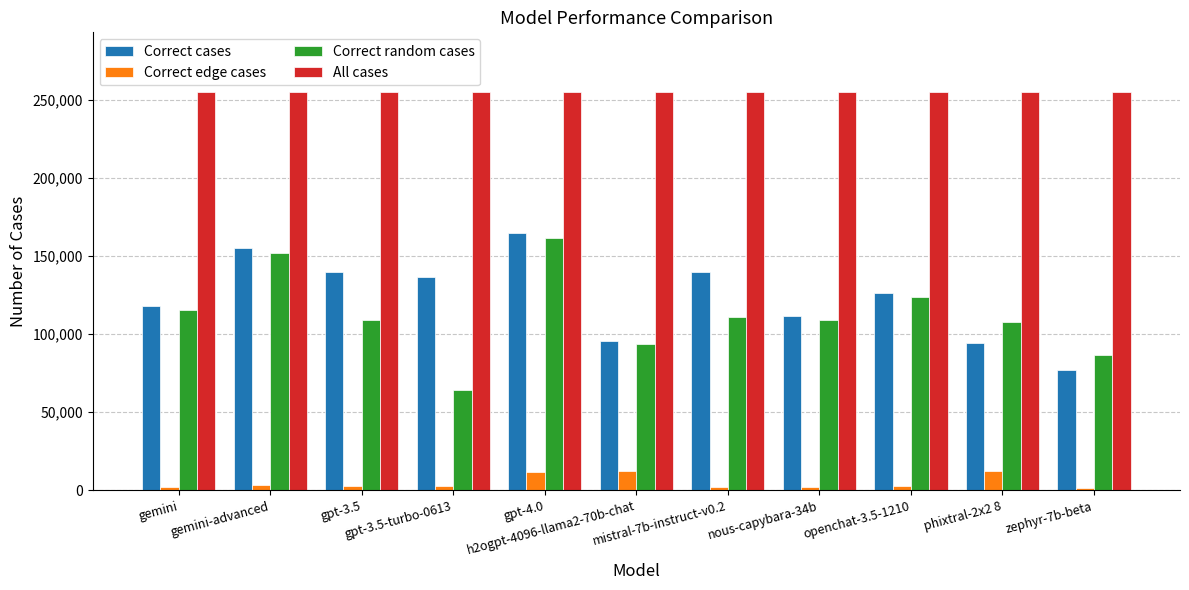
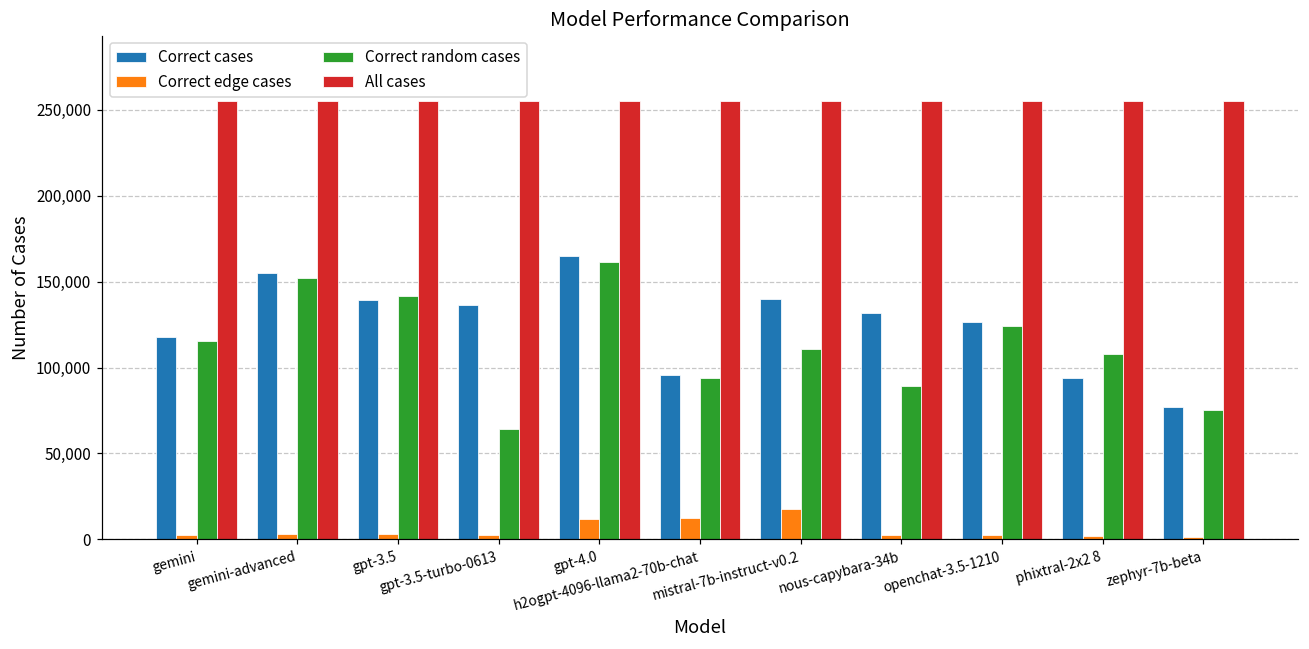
  {
    "Correct cases": {
      "gemini": "118,000",
      "gemini-advanced": "155,000",
      "gpt-3.5": "140,000",
      "gpt-3.5-turbo-0613": "136,000",
      "gpt-4.0": "165,000",
      "h2ogpt-4096-llama2-70b-chat": "96,000",
      "mistral-7b-instruct-v0.2": "140,000",
-     "nous-capybara-34b": "112,000",
+     "nous-capybara-34b": "132,000",
      "openchat-3.5-1210": "127,000",
      "phixtral-2x2 8": "94,000",
      "zephyr-7b-beta": "77,000"
    },
    "Correct edge cases": {
      "gemini": "2,000",
      "gemini-advanced": "3,000",
      "gpt-3.5": "3,000",
      "gpt-3.5-turbo-0613": "3,000",
      "gpt-4.0": "12,000",
      "h2ogpt-4096-llama2-70b-chat": "12,000",
-     "mistral-7b-instruct-v0.2": "2,000",
+     "mistral-7b-instruct-v0.2": "17,000",
      "nous-capybara-34b": "2,000",
      "openchat-3.5-1210": "3,000",
-     "phixtral-2x2 8": "12,000"
+     "phixtral-2x2 8": "2,000"
    },
    "Correct random cases": {
      "gemini": "116,000",
      "gemini-advanced": "152,000",
-     "gpt-3.5": "109,000",
+     "gpt-3.5": "142,000",
      "gpt-3.5-turbo-0613": "64,000",
      "gpt-4.0": "162,000",
      "h2ogpt-4096-llama2-70b-chat": "94,000",
      "mistral-7b-instruct-v0.2": "111,000",
-     "nous-capybara-34b": "109,000",
+     "nous-capybara-34b": "90,000",
      "openchat-3.5-1210": "124,000",
      "phixtral-2x2 8": "108,000",
-     "zephyr-7b-beta": "87,000"
+     "zephyr-7b-beta": "75,000"
    },
    "All cases": {
      "gemini": "255,000",
      "gemini-advanced": "255,000",
      "gpt-3.5": "255,000",
      "gpt-3.5-turbo-0613": "255,000",
      "gpt-4.0": "255,000",
      "h2ogpt-4096-llama2-70b-chat": "255,000",
      "mistral-7b-instruct-v0.2": "255,000",
      "nous-capybara-34b": "255,000",
      "openchat-3.5-1210": "255,000",
      "phixtral-2x2 8": "255,000",
      "zephyr-7b-beta": "255,000"
    }
  }
